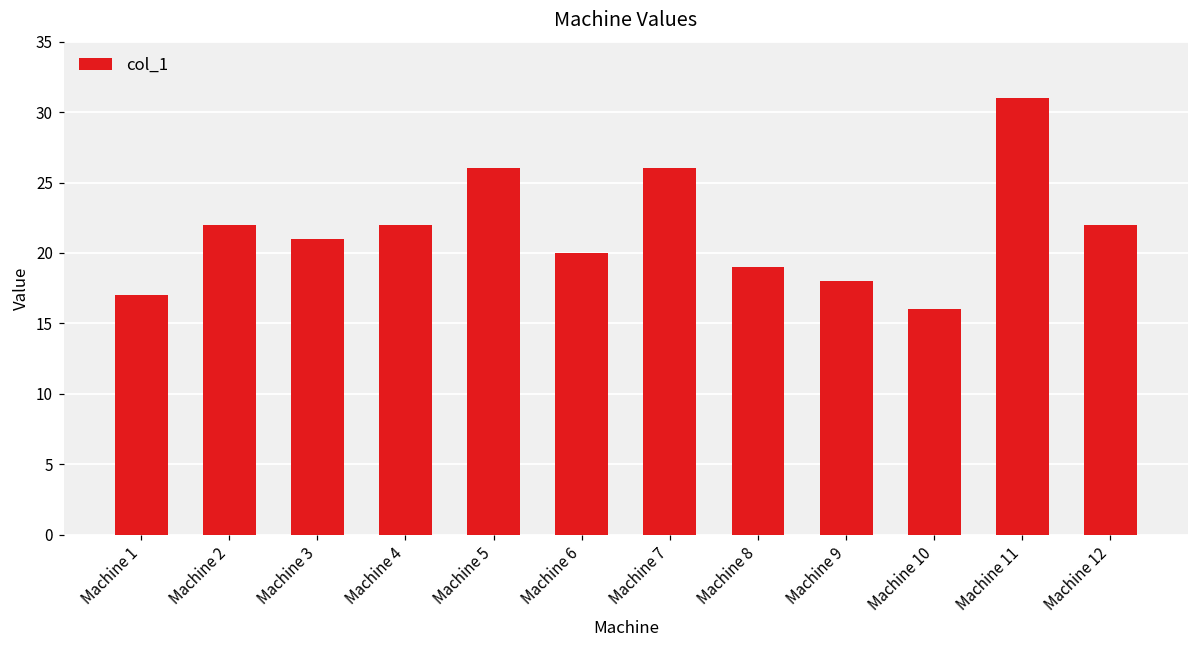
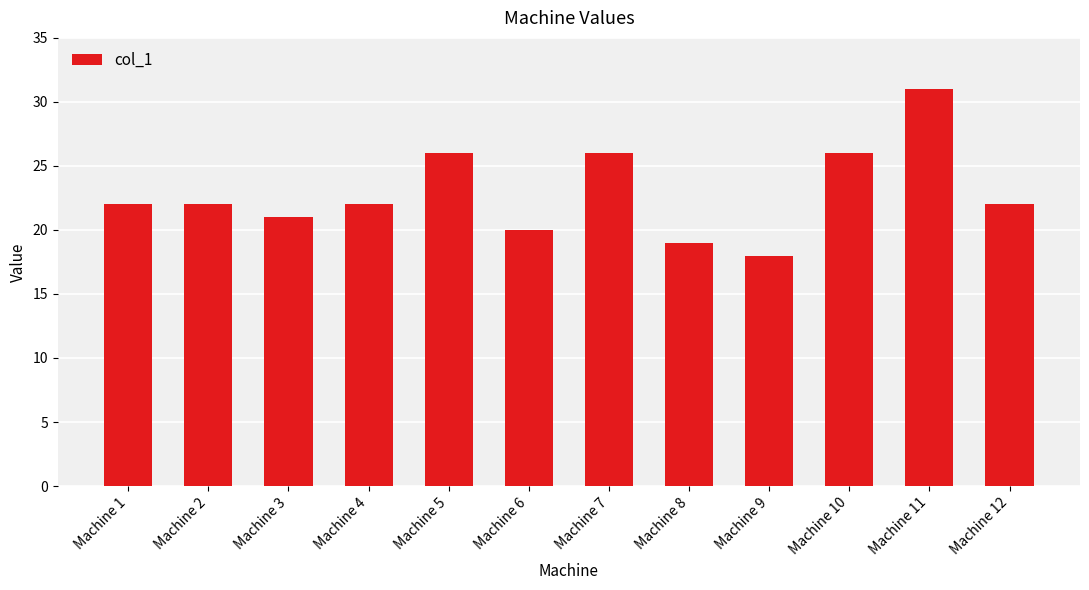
  {
-   "Machine 1": 17,
+   "Machine 1": 22,
    "Machine 2": 22,
    "Machine 3": 21,
    "Machine 4": 22,
    "Machine 5": 26,
    "Machine 6": 20,
    "Machine 7": 26,
    "Machine 8": 19,
    "Machine 9": 18,
-   "Machine 10": 16,
+   "Machine 10": 26,
    "Machine 11": 31,
    "Machine 12": 22
  }
